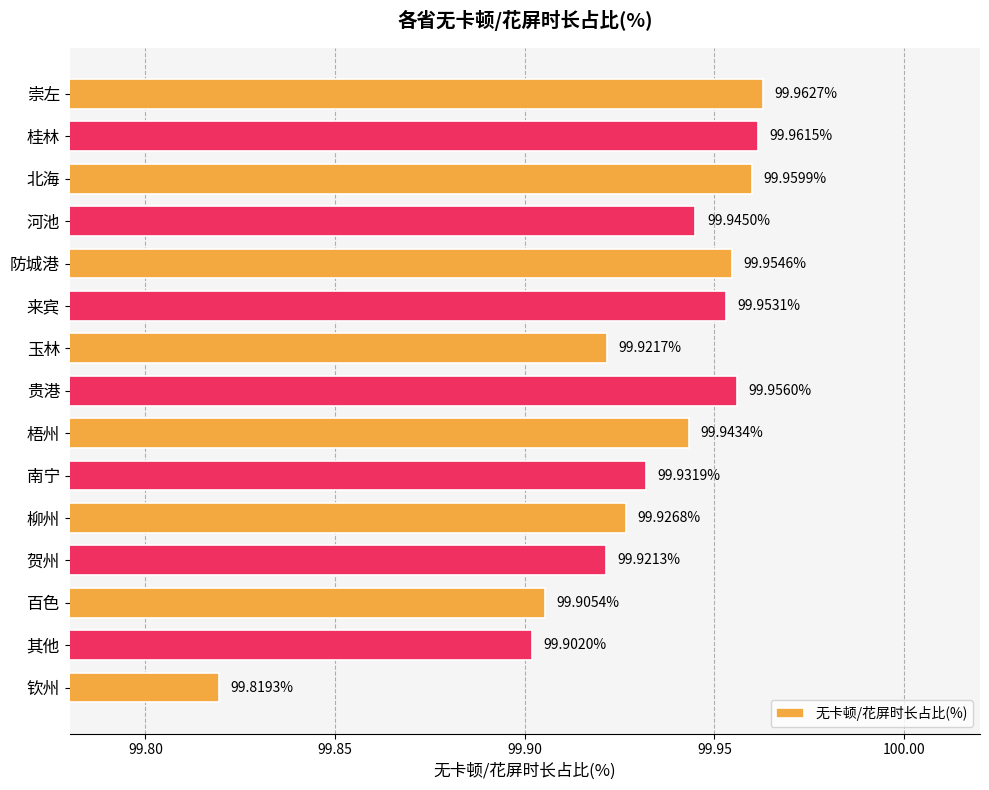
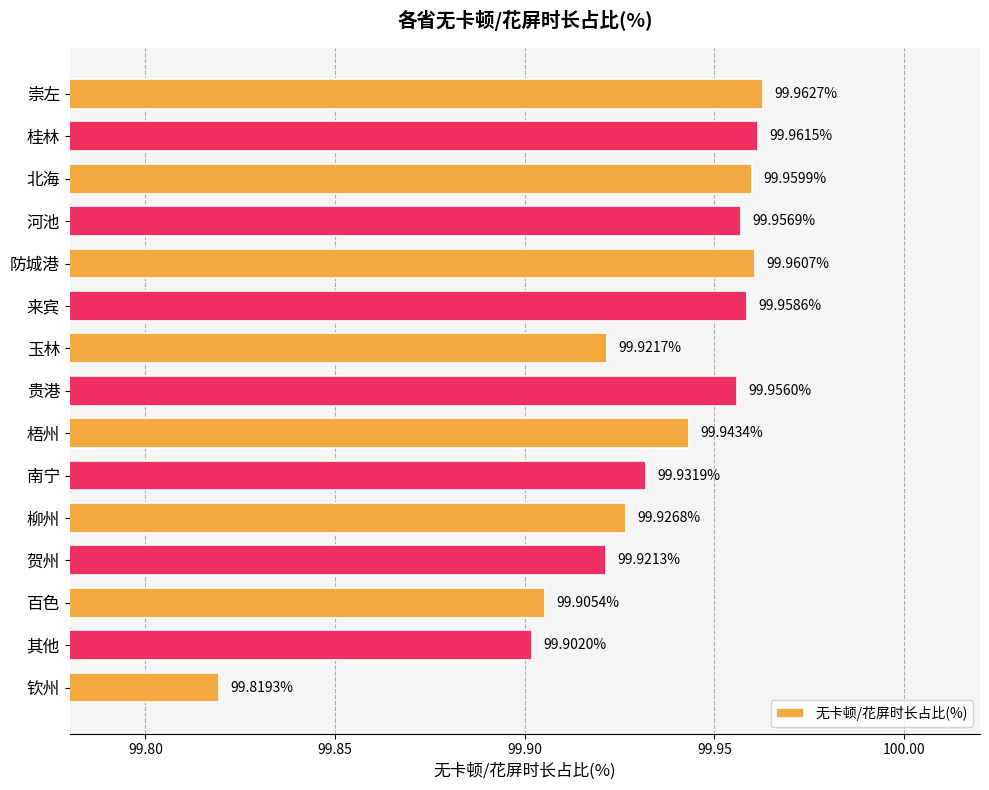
  {
    "崇左": "99.9627%",
    "桂林": "99.9615%",
    "北海": "99.9599%",
-   "河池": "99.9450%",
-   "防城港": "99.9546%",
-   "来宾": "99.9531%",
+   "河池": "99.9569%",
+   "防城港": "99.9607%",
+   "来宾": "99.9586%",
    "玉林": "99.9217%",
    "贵港": "99.9560%",
    "梧州": "99.9434%",
    "南宁": "99.9319%",
    "柳州": "99.9268%",
    "贺州": "99.9213%",
    "百色": "99.9054%",
    "其他": "99.9020%",
    "钦州": "99.8193%"
  }
